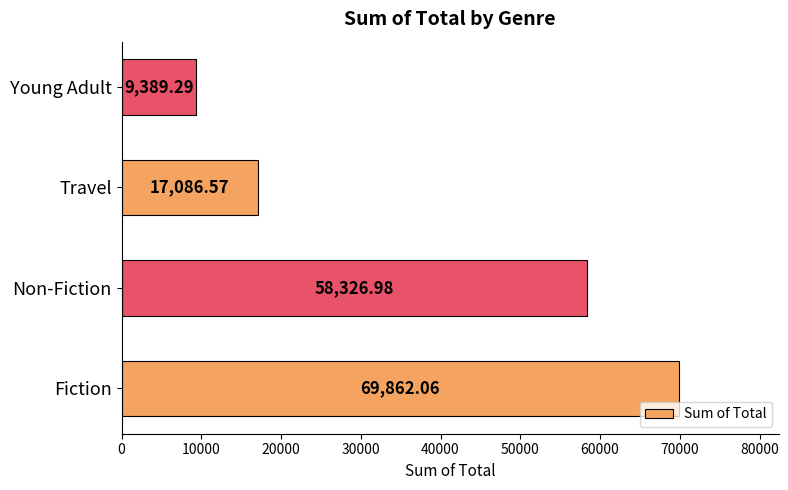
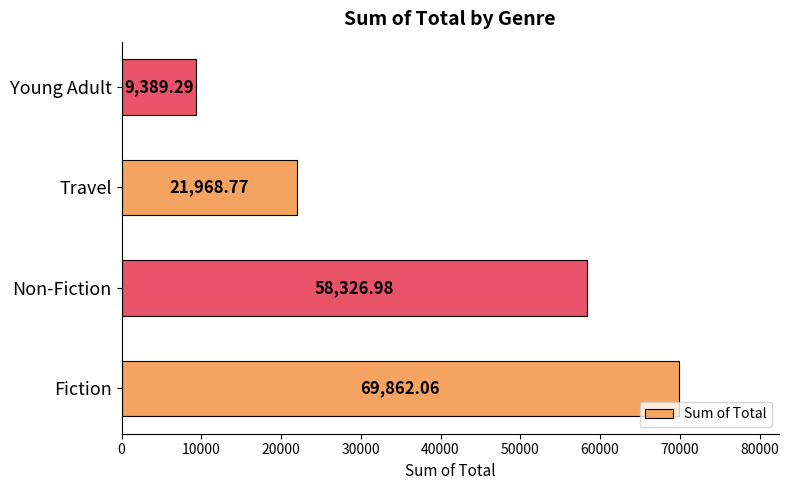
  {
    "Young Adult": "9,389.29",
-   "Travel": "17,086.57",
+   "Travel": "21,968.77",
    "Non-Fiction": "58,326.98",
    "Fiction": "69,862.06"
  }
